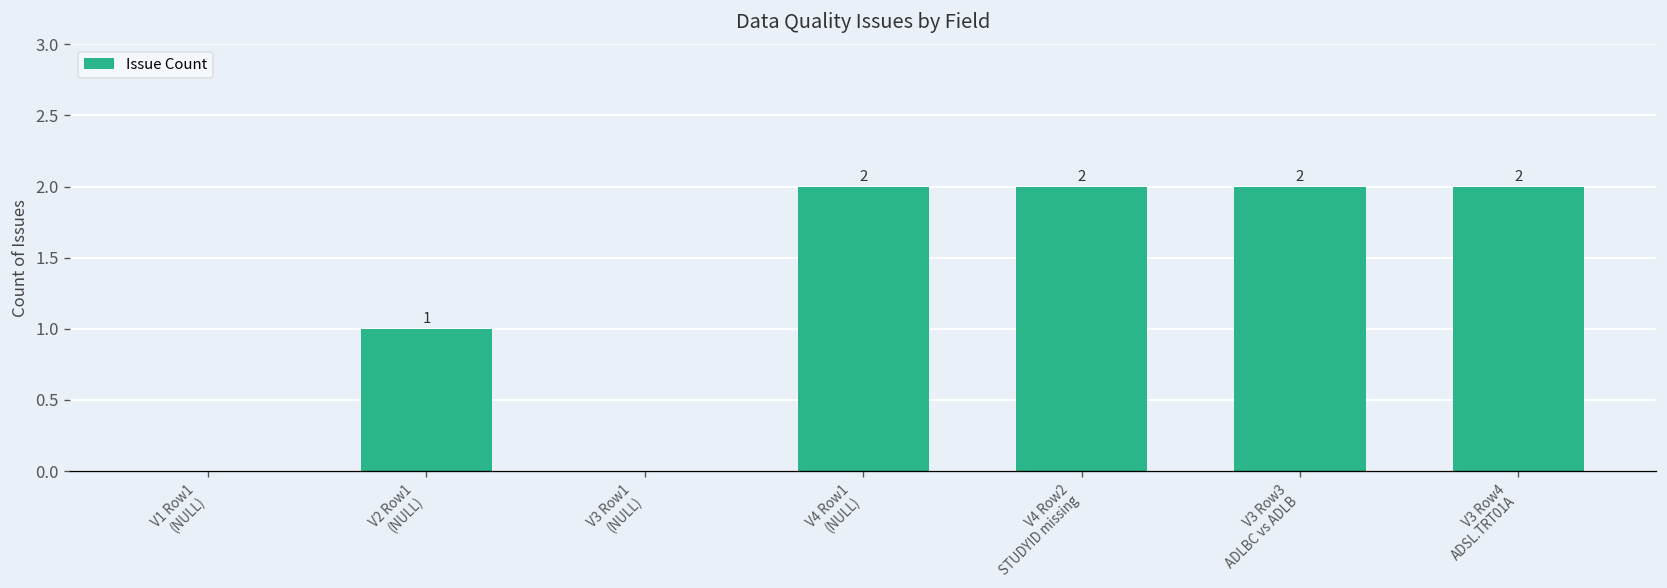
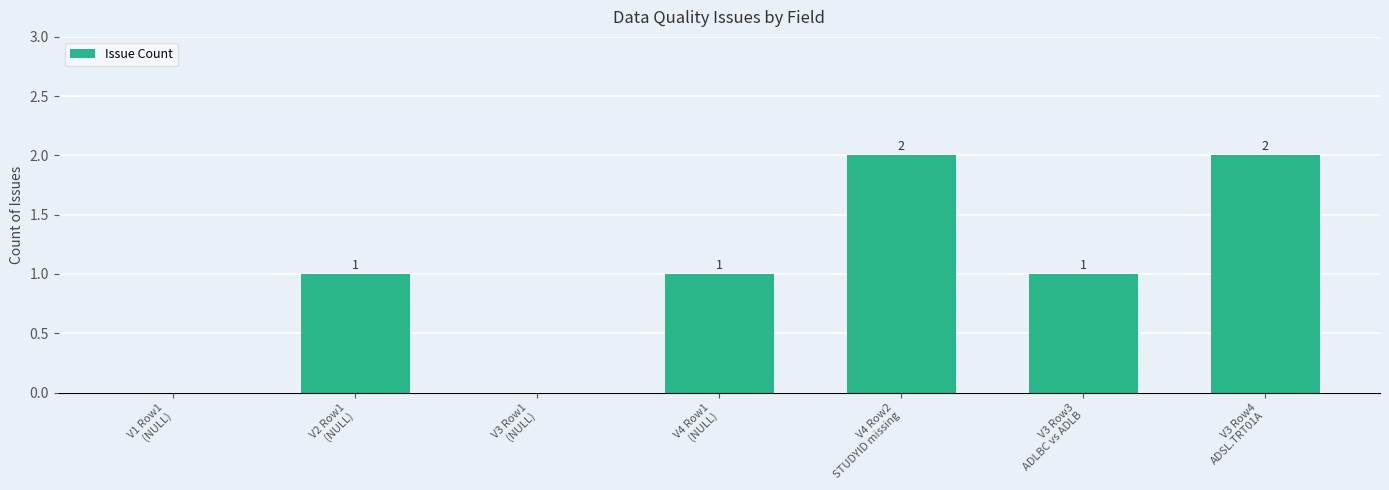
  {
    "V2 Row1 (NULL)": 1,
-   "V4 Row1 (NULL)": 2,
+   "V4 Row1 (NULL)": 1,
    "V4 Row2 STUDYID missing": 2,
-   "V3 Row3 ADLBC vs ADLB": 2,
+   "V3 Row3 ADLBC vs ADLB": 1,
    "V3 Row4 ADSL.TRT01A": 2
  }
